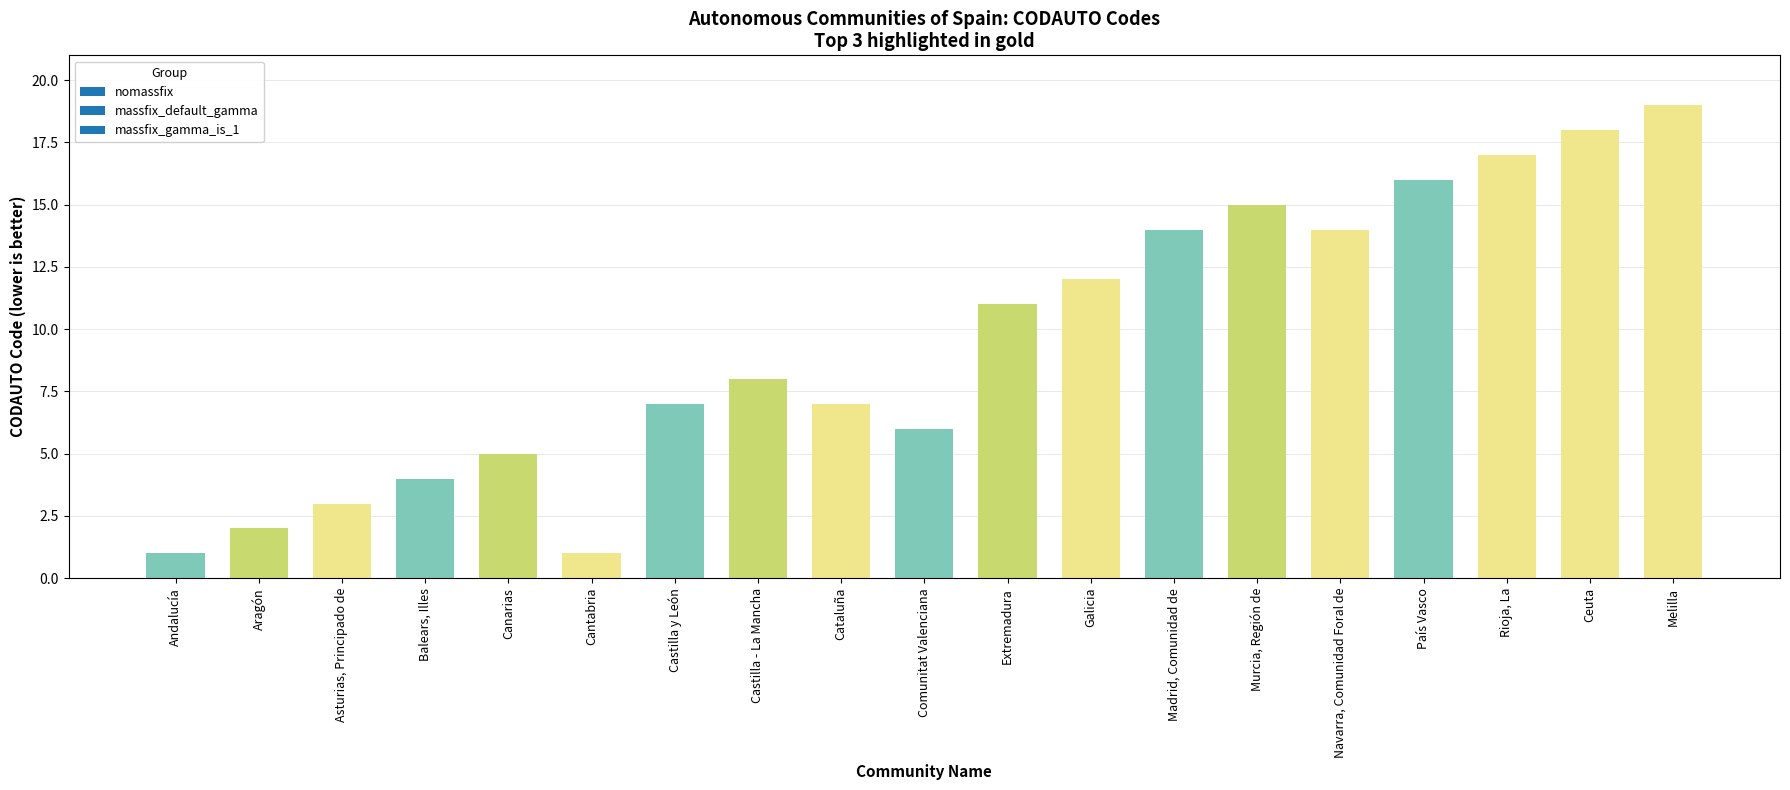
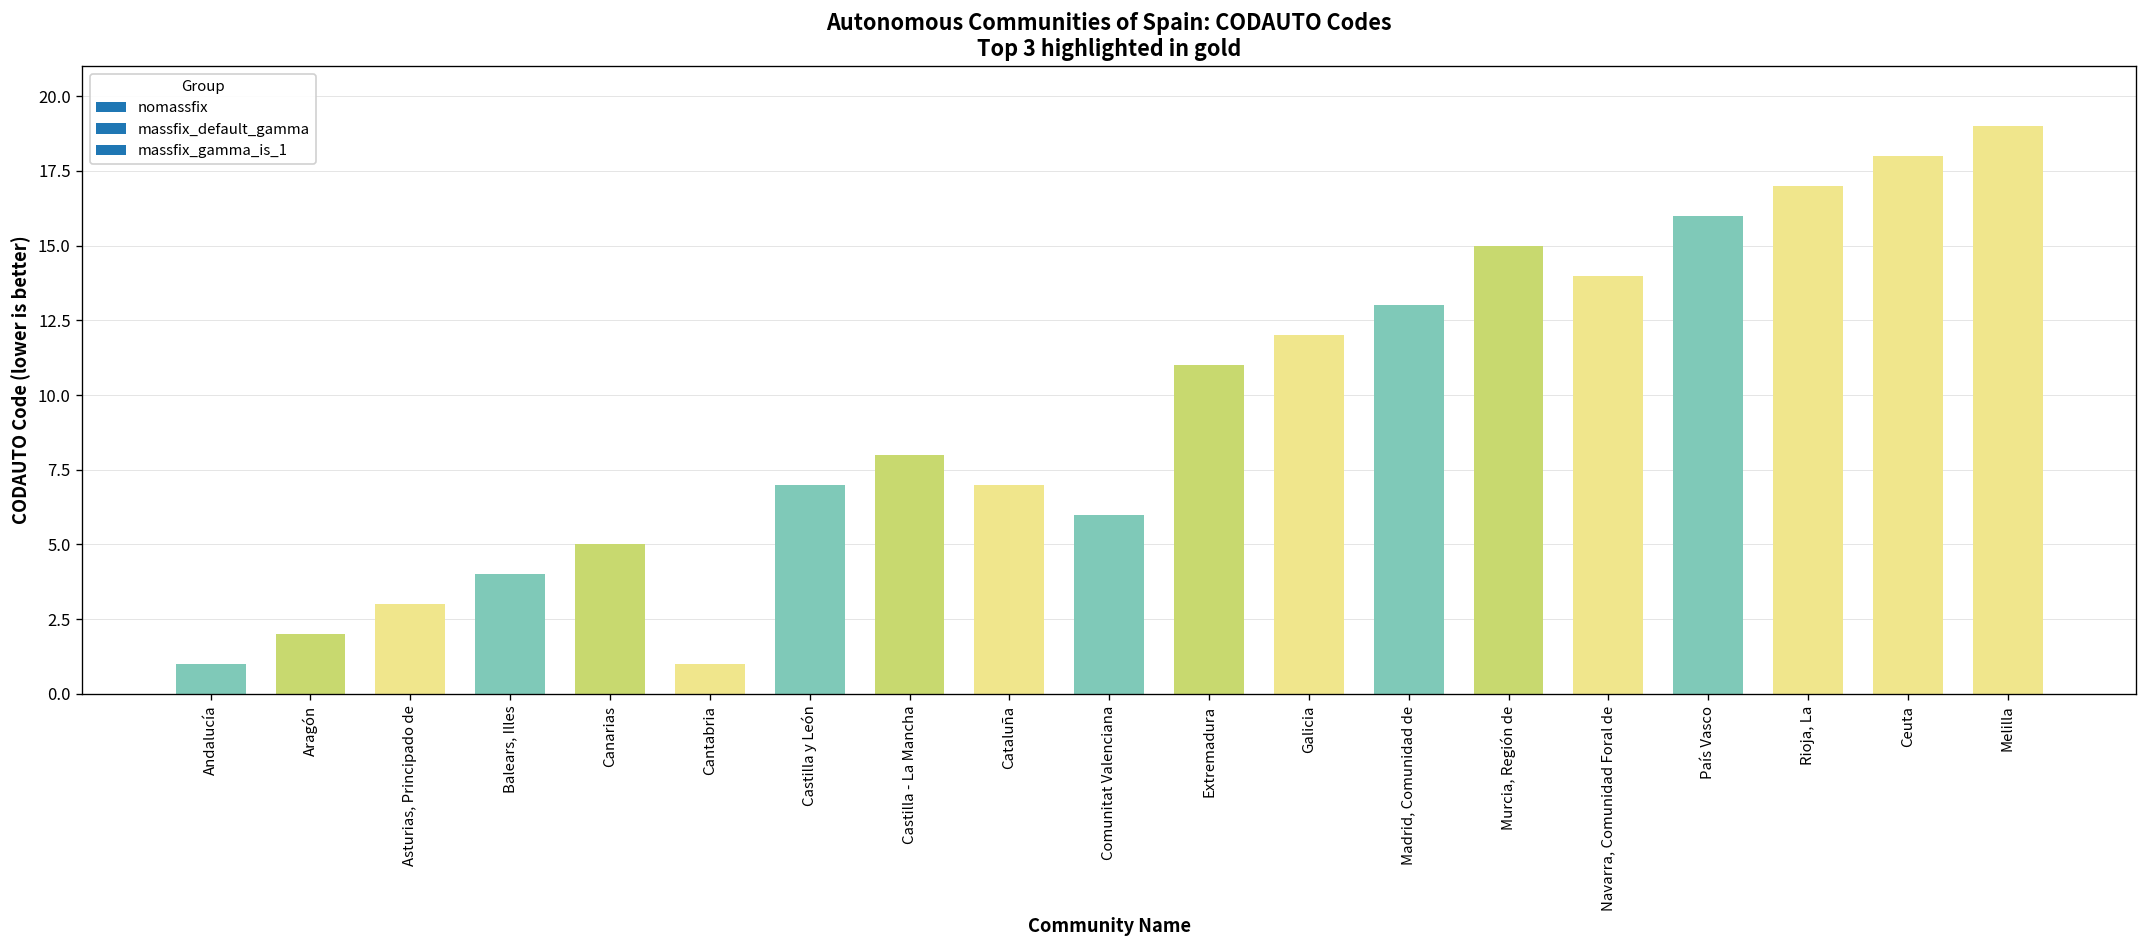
  {
    "Andalucía": 1,
    "Aragón": 2,
    "Asturias, Principado de": 3,
    "Balears, Illes": 4,
    "Canarias": 5,
    "Cantabria": 1,
    "Castilla y León": 7,
    "Castilla - La Mancha": 8,
    "Cataluña": 7,
    "Comunitat Valenciana": 6,
    "Extremadura": 11,
    "Galicia": 12,
-   "Madrid, Comunidad de": 14,
+   "Madrid, Comunidad de": 13,
    "Murcia, Región de": 15,
    "Navarra, Comunidad Foral de": 14,
    "País Vasco": 16,
    "Rioja, La": 17,
    "Ceuta": 18,
    "Melilla": 19
  }
